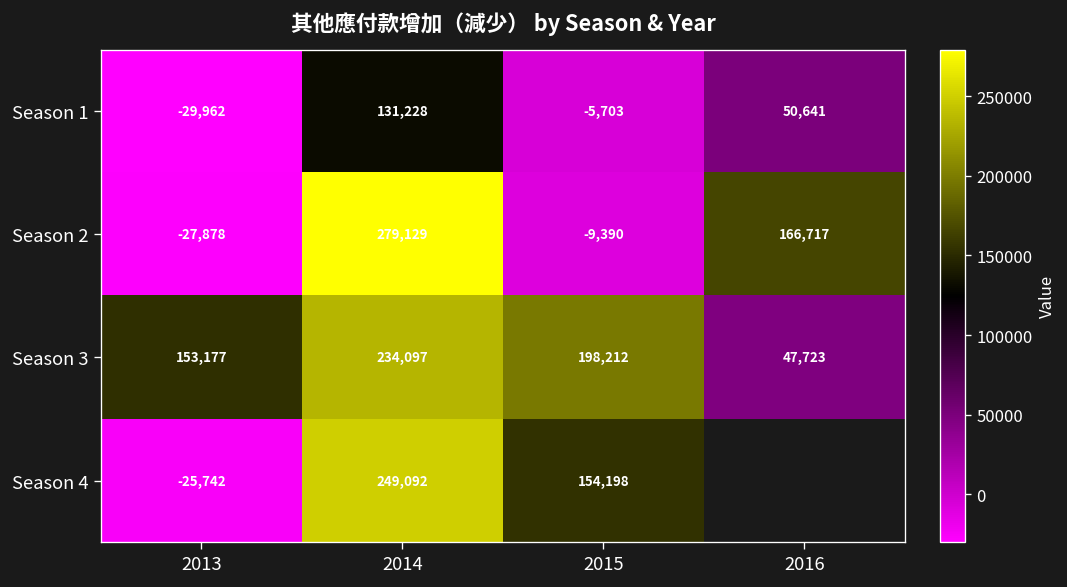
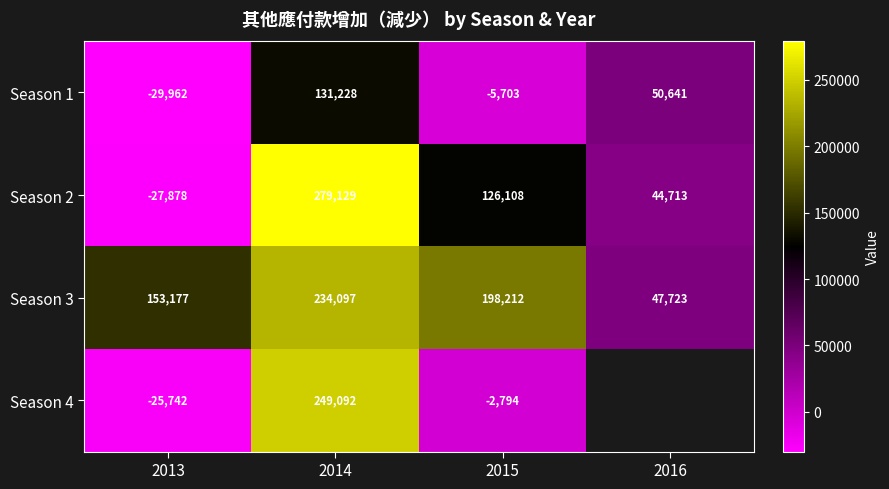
  {
    "Season 1": {
      "2013": "-29,962",
      "2014": "131,228",
      "2015": "-5,703",
      "2016": "50,641"
    },
    "Season 2": {
      "2013": "-27,878",
      "2014": "279,129",
-     "2015": "-9,390",
-     "2016": "166,717"
+     "2015": "126,108",
+     "2016": "44,713"
    },
    "Season 3": {
      "2013": "153,177",
      "2014": "234,097",
      "2015": "198,212",
      "2016": "47,723"
    },
    "Season 4": {
      "2013": "-25,742",
      "2014": "249,092",
-     "2015": "154,198"
+     "2015": "-2,794"
    }
  }
